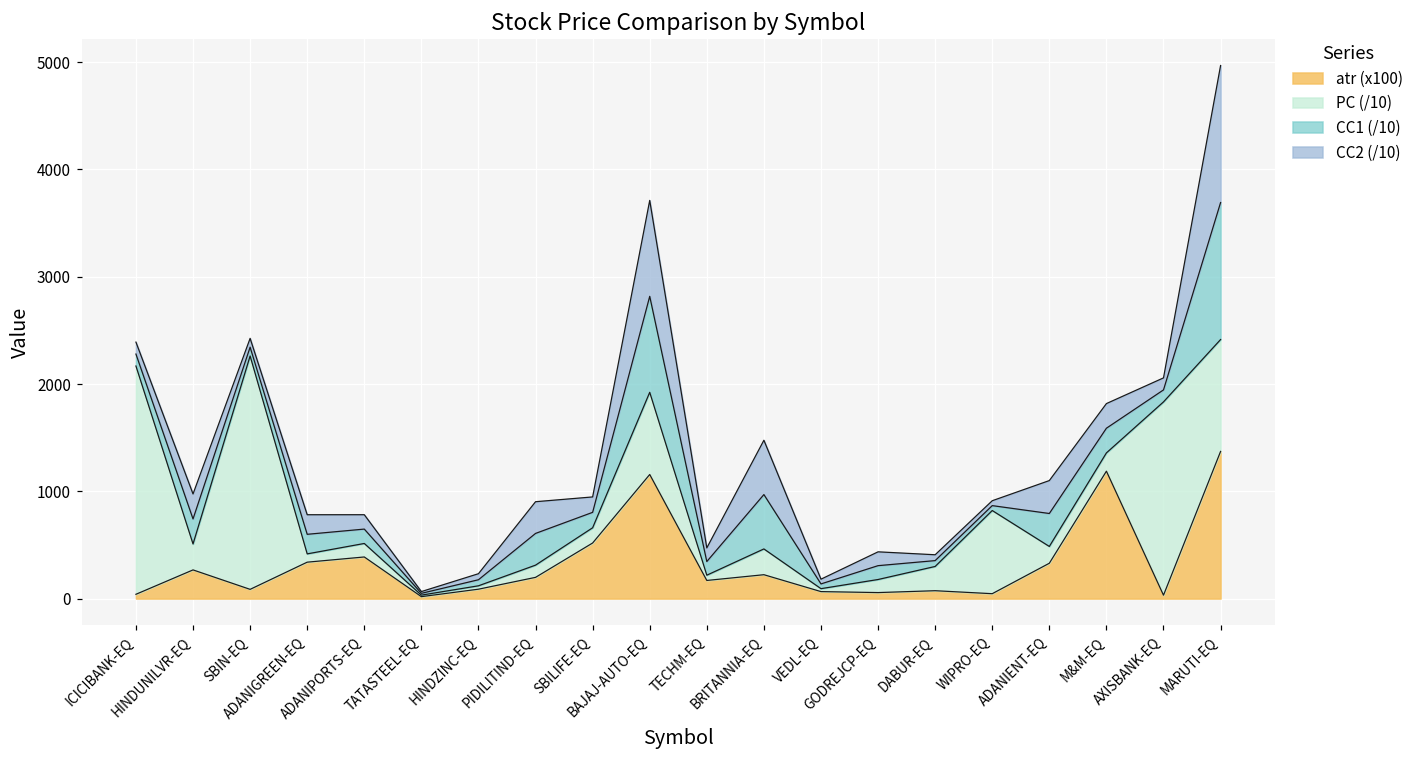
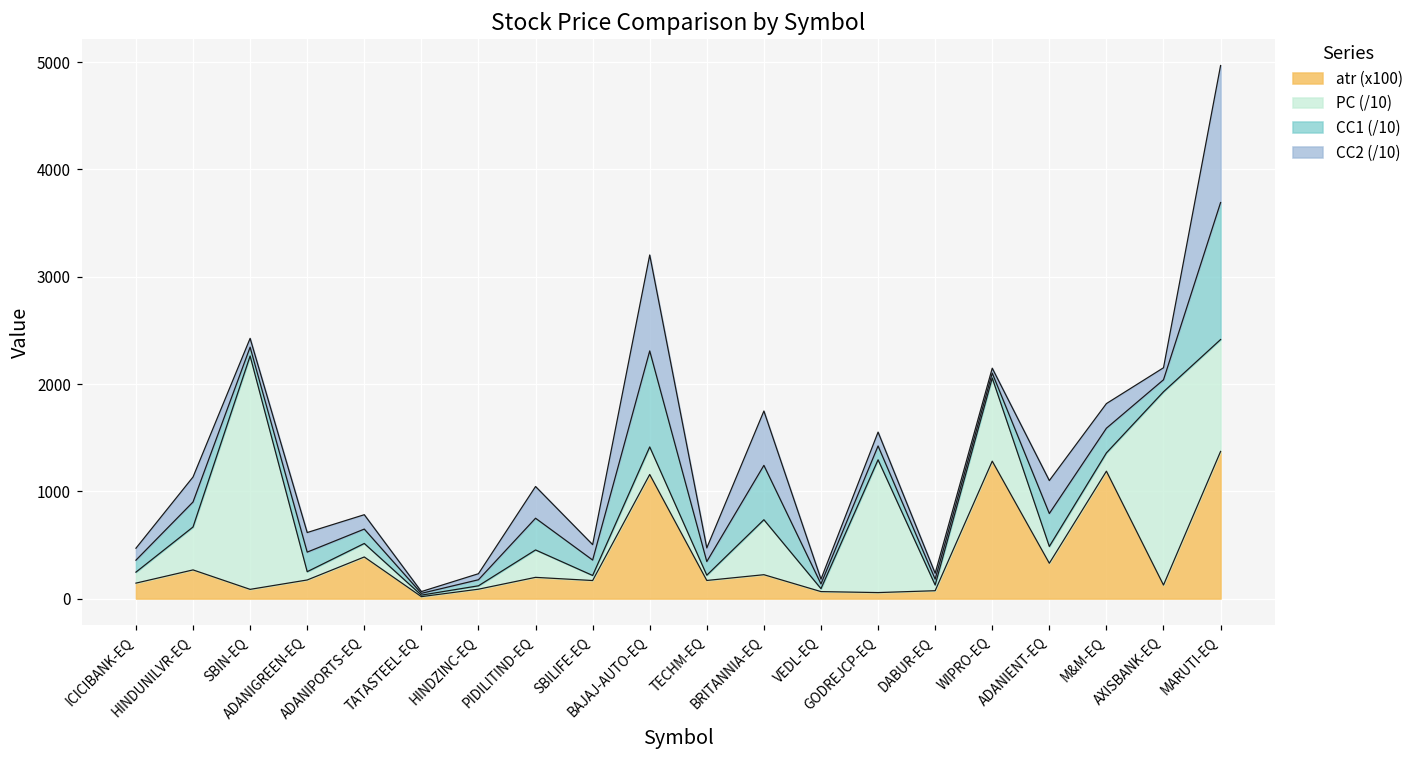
  {
    "atr (x100)": {
-     "ICICIBANK-EQ": 0,
+     "ICICIBANK-EQ": 100,
      "HINDUNILVR-EQ": 300,
      "SBIN-EQ": 100,
-     "ADANIGREEN-EQ": 300,
+     "ADANIGREEN-EQ": 200,
      "ADANIPORTS-EQ": 400,
      "HINDZINC-EQ": 100,
      "PIDILITIND-EQ": 200,
-     "SBILIFE-EQ": 500,
+     "SBILIFE-EQ": 200,
      "BAJAJ-AUTO-EQ": 1200,
      "TECHM-EQ": 200,
      "BRITANNIA-EQ": 200,
      "VEDL-EQ": 100,
      "GODREJCP-EQ": 100,
      "DABUR-EQ": 100,
-     "WIPRO-EQ": 0,
+     "WIPRO-EQ": 1300,
      "ADANIENT-EQ": 300,
      "M&M-EQ": 1200,
-     "AXISBANK-EQ": 0,
+     "AXISBANK-EQ": 100,
      "MARUTI-EQ": 1400
    },
    "PC (/10)": {
-     "ICICIBANK-EQ": 2100,
-     "HINDUNILVR-EQ": 200,
+     "ICICIBANK-EQ": 100,
+     "HINDUNILVR-EQ": 400,
      "SBIN-EQ": 2200,
      "ADANIGREEN-EQ": 100,
      "ADANIPORTS-EQ": 100,
      "HINDZINC-EQ": 0,
-     "PIDILITIND-EQ": 100,
-     "SBILIFE-EQ": 100,
-     "BAJAJ-AUTO-EQ": 800,
+     "PIDILITIND-EQ": 300,
+     "SBILIFE-EQ": 0,
+     "BAJAJ-AUTO-EQ": 300,
      "TECHM-EQ": 0,
-     "BRITANNIA-EQ": 200,
+     "BRITANNIA-EQ": 500,
      "VEDL-EQ": 0,
-     "GODREJCP-EQ": 100,
-     "DABUR-EQ": 200,
+     "GODREJCP-EQ": 1200,
+     "DABUR-EQ": 100,
      "WIPRO-EQ": 800,
      "ADANIENT-EQ": 200,
      "M&M-EQ": 200,
      "AXISBANK-EQ": 1800,
      "MARUTI-EQ": 1000
    }
  }
